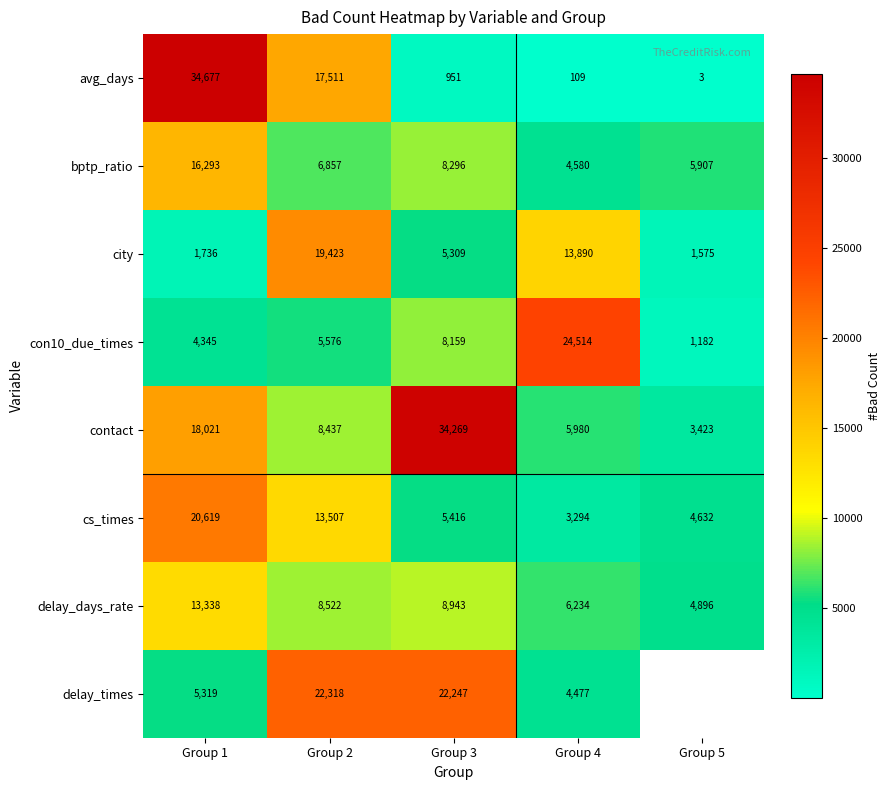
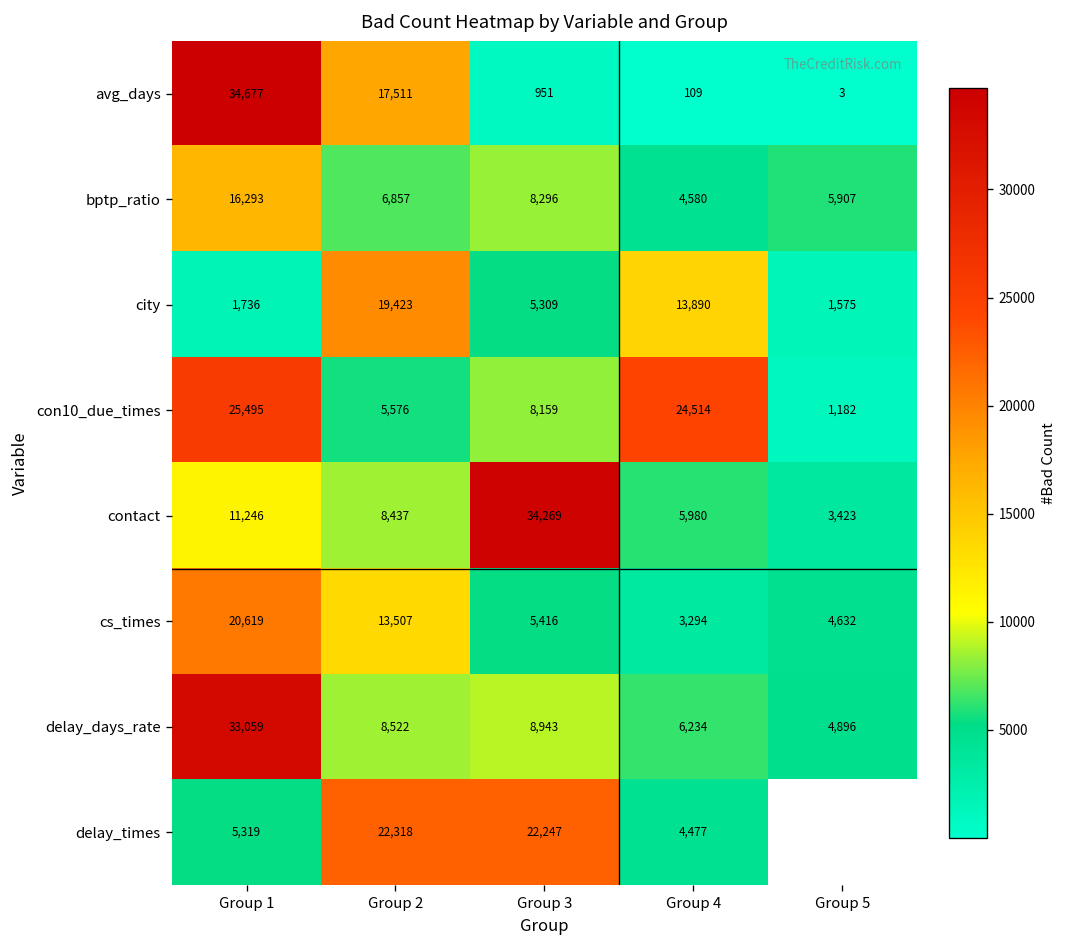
  {
    "avg_days": {
      "Group 1": "34,677",
      "Group 2": "17,511",
      "Group 3": "951",
      "Group 4": "109"
    },
    "bptp_ratio": {
      "Group 1": "16,293",
      "Group 2": "6,857",
      "Group 3": "8,296",
      "Group 4": "4,580",
      "Group 5": "5,907"
    },
    "city": {
      "Group 1": "1,736",
      "Group 2": "19,423",
      "Group 3": "5,309",
      "Group 4": "13,890",
      "Group 5": "1,575"
    },
    "con10_due_times": {
-     "Group 1": "4,345",
+     "Group 1": "25,495",
      "Group 2": "5,576",
      "Group 3": "8,159",
      "Group 4": "24,514",
      "Group 5": "1,182"
    },
    "contact": {
-     "Group 1": "18,021",
+     "Group 1": "11,246",
      "Group 2": "8,437",
      "Group 3": "34,269",
      "Group 4": "5,980",
      "Group 5": "3,423"
    },
    "cs_times": {
      "Group 1": "20,619",
      "Group 2": "13,507",
      "Group 3": "5,416",
      "Group 4": "3,294",
      "Group 5": "4,632"
    },
    "delay_days_rate": {
-     "Group 1": "13,338",
+     "Group 1": "33,059",
      "Group 2": "8,522",
      "Group 3": "8,943",
      "Group 4": "6,234",
      "Group 5": "4,896"
    },
    "delay_times": {
      "Group 1": "5,319",
      "Group 2": "22,318",
      "Group 3": "22,247",
      "Group 4": "4,477"
    }
  }
